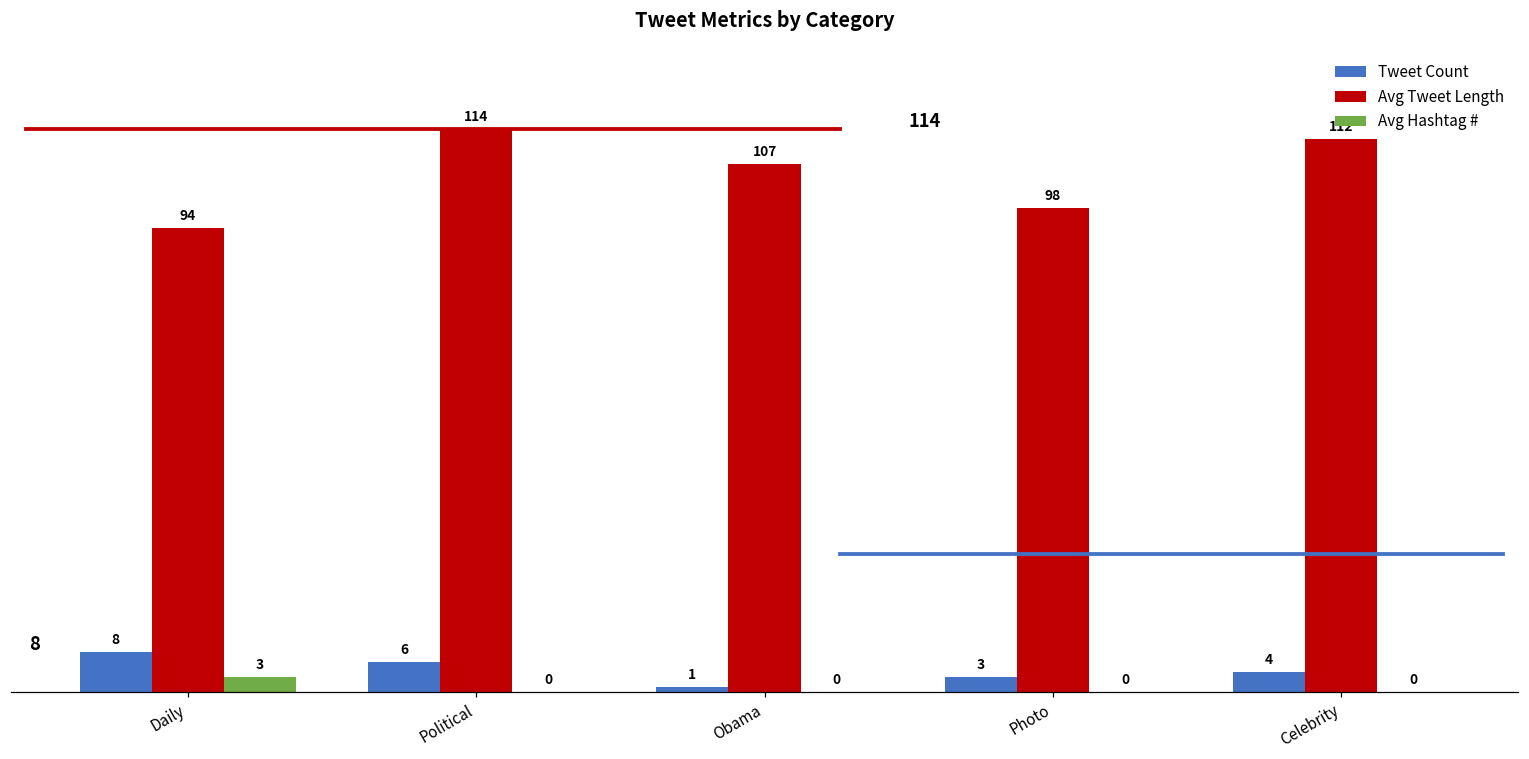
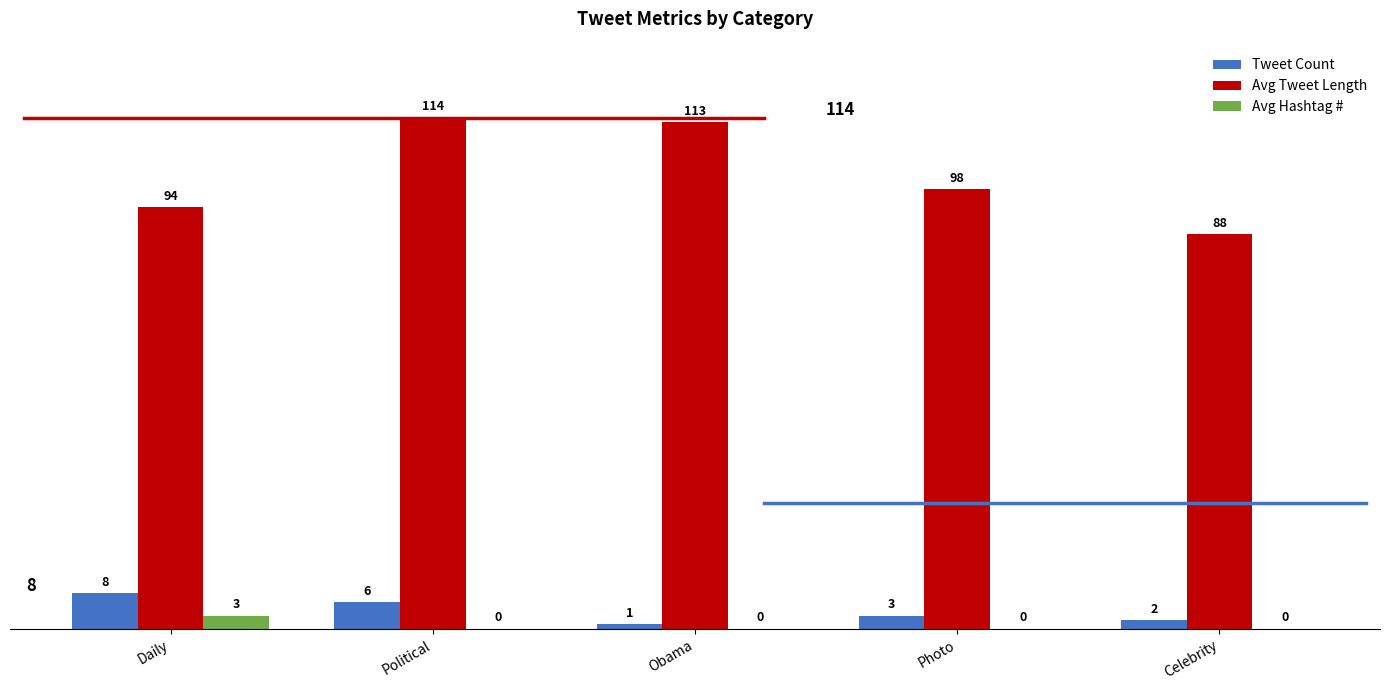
  {
    "Tweet Count": {
      "Daily": 8,
      "Political": 6,
      "Obama": 1,
      "Photo": 3,
-     "Celebrity": 4
+     "Celebrity": 2
    },
    "Avg Tweet Length": {
      "Daily": 94,
      "Political": 114,
-     "Obama": 107,
+     "Obama": 113,
      "Photo": 98,
-     "Celebrity": 112
+     "Celebrity": 88
    },
    "Avg Hashtag #": {
      "Daily": 3,
      "Political": 0,
      "Obama": 0,
      "Photo": 0,
      "Celebrity": 0
    }
  }
